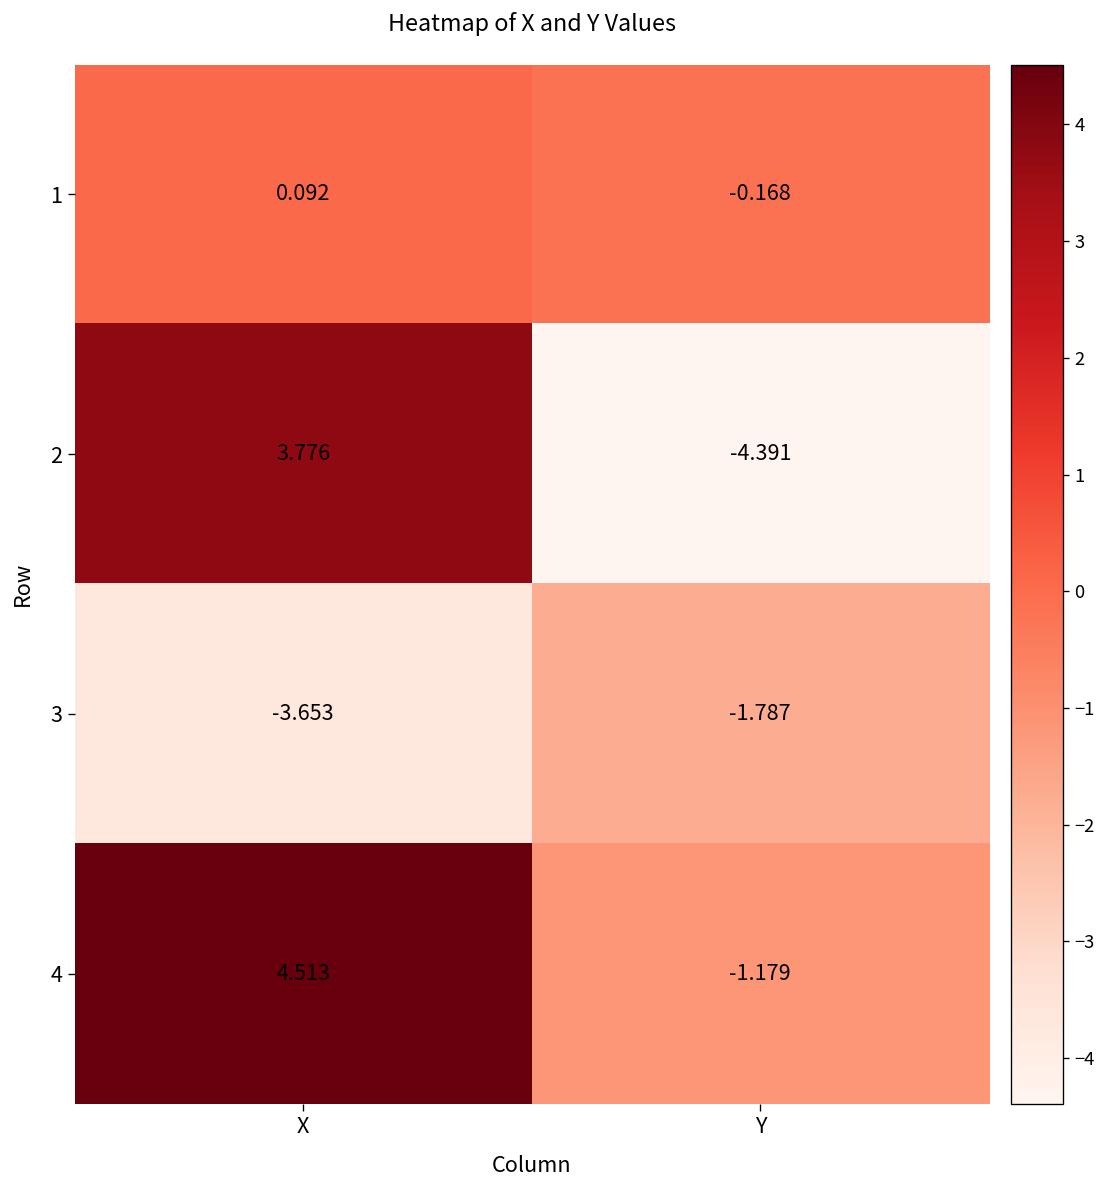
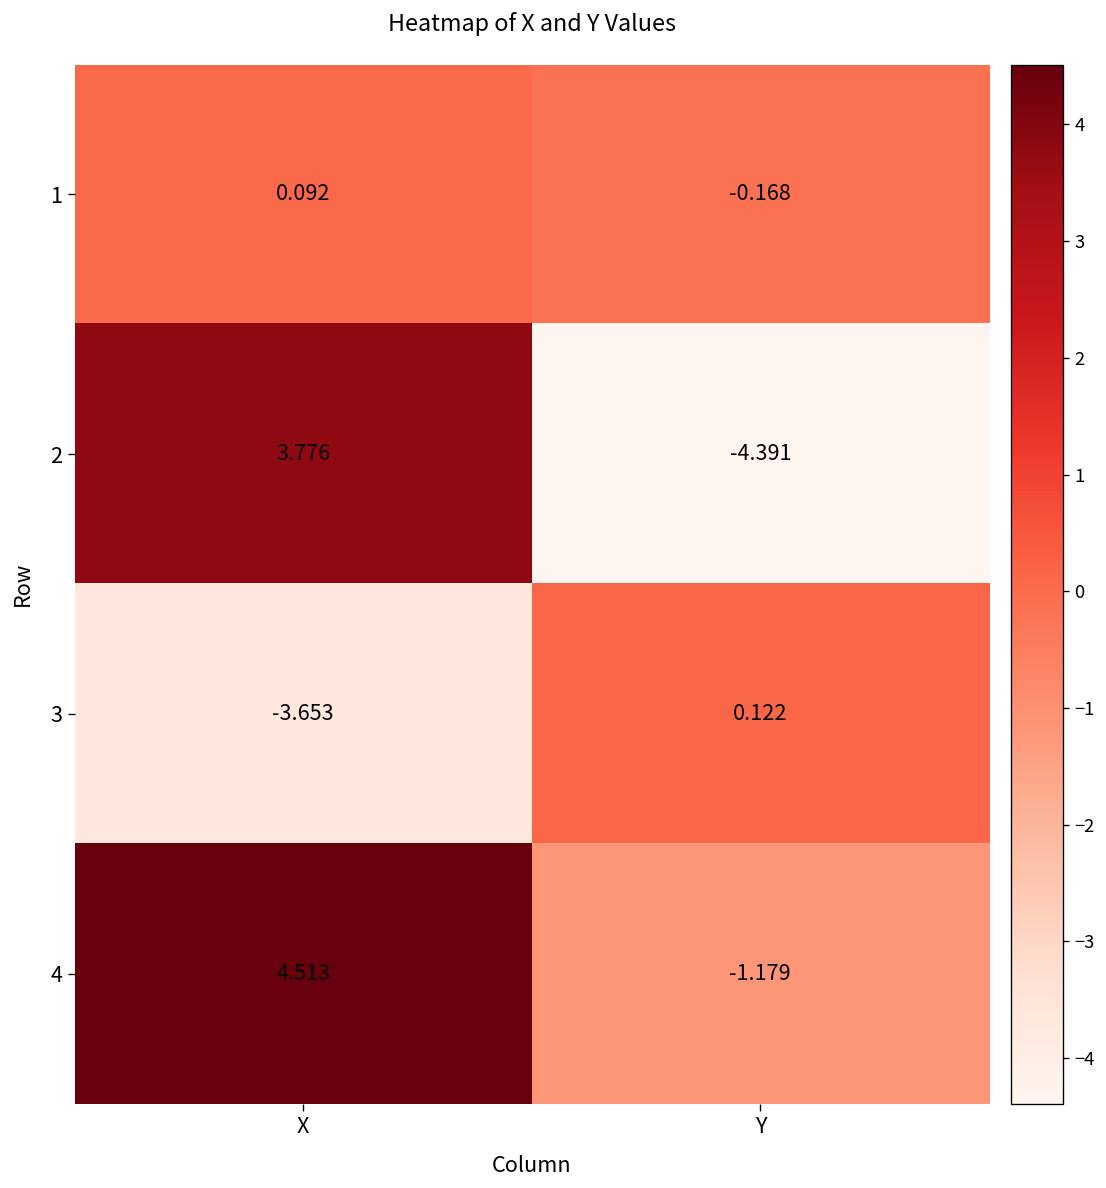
  {
    "1": {
      "X": 0.092,
      "Y": -0.168
    },
    "2": {
      "X": 3.776,
      "Y": -4.391
    },
    "3": {
      "X": -3.653,
-     "Y": -1.787
+     "Y": 0.122
    },
    "4": {
      "X": 4.513,
      "Y": -1.179
    }
  }
